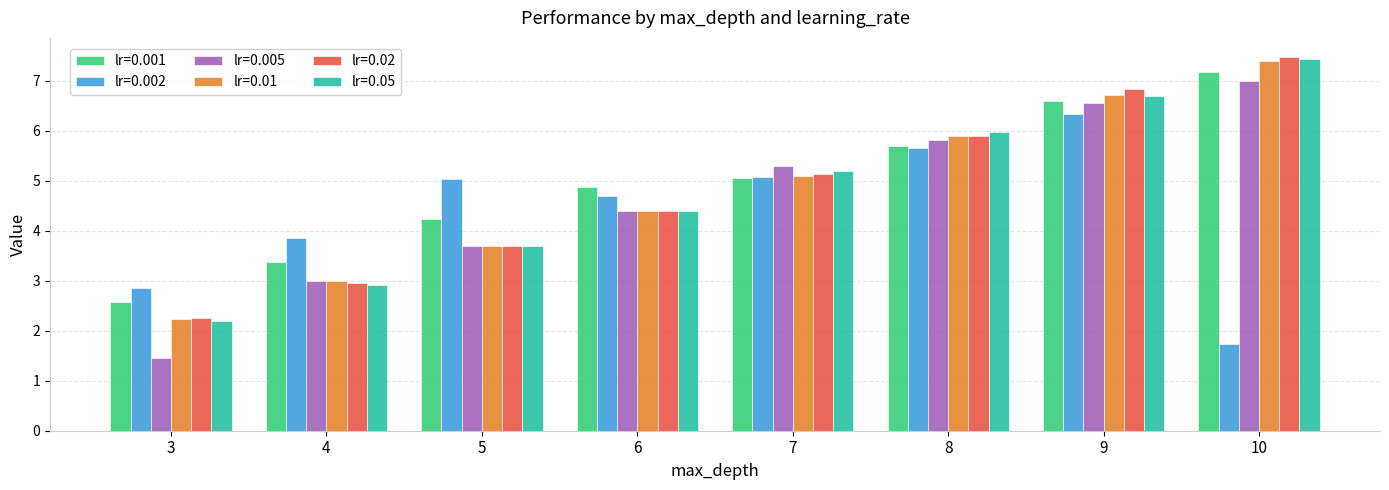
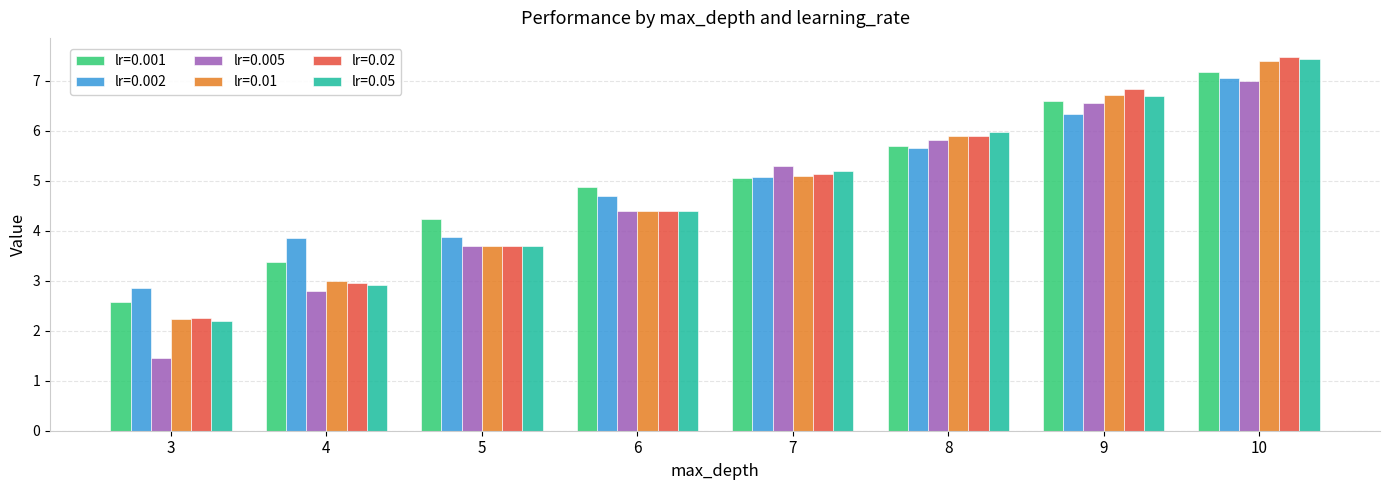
  {
    "lr=0.002": {
      "3": 2.9,
      "4": 3.9,
-     "5": 5.0,
+     "5": 3.9,
      "6": 4.7,
      "7": 5.1,
      "8": 5.7,
      "9": 6.3,
-     "10": 1.7
+     "10": 7.1
    },
    "lr=0.005": {
      "3": 1.5,
-     "4": 3.0,
+     "4": 2.8,
      "5": 3.7,
      "6": 4.4,
      "7": 5.3,
      "8": 5.8,
      "9": 6.6,
      "10": 7.0
    }
  }
